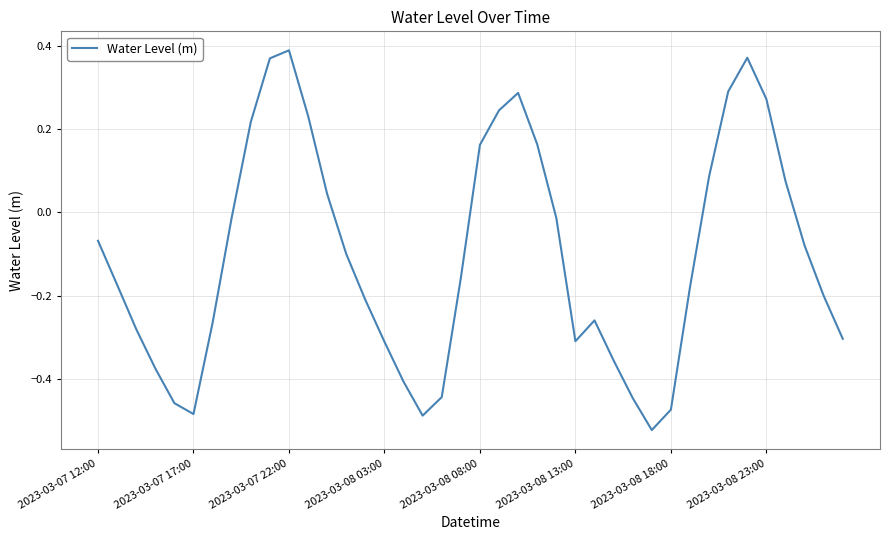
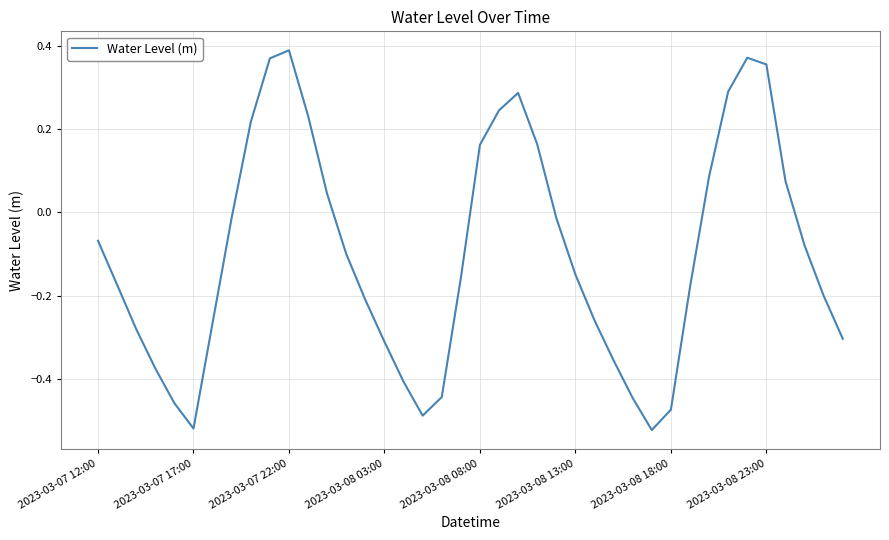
  {
    "2023-03-07 12:00": -0.07,
-   "2023-03-07 17:00": -0.48,
+   "2023-03-07 17:00": -0.52,
    "2023-03-07 22:00": 0.39,
    "2023-03-08 03:00": -0.31,
    "2023-03-08 08:00": 0.16,
-   "2023-03-08 13:00": -0.31,
+   "2023-03-08 13:00": -0.15,
    "2023-03-08 18:00": -0.47,
-   "2023-03-08 23:00": 0.27
+   "2023-03-08 23:00": 0.36
  }
